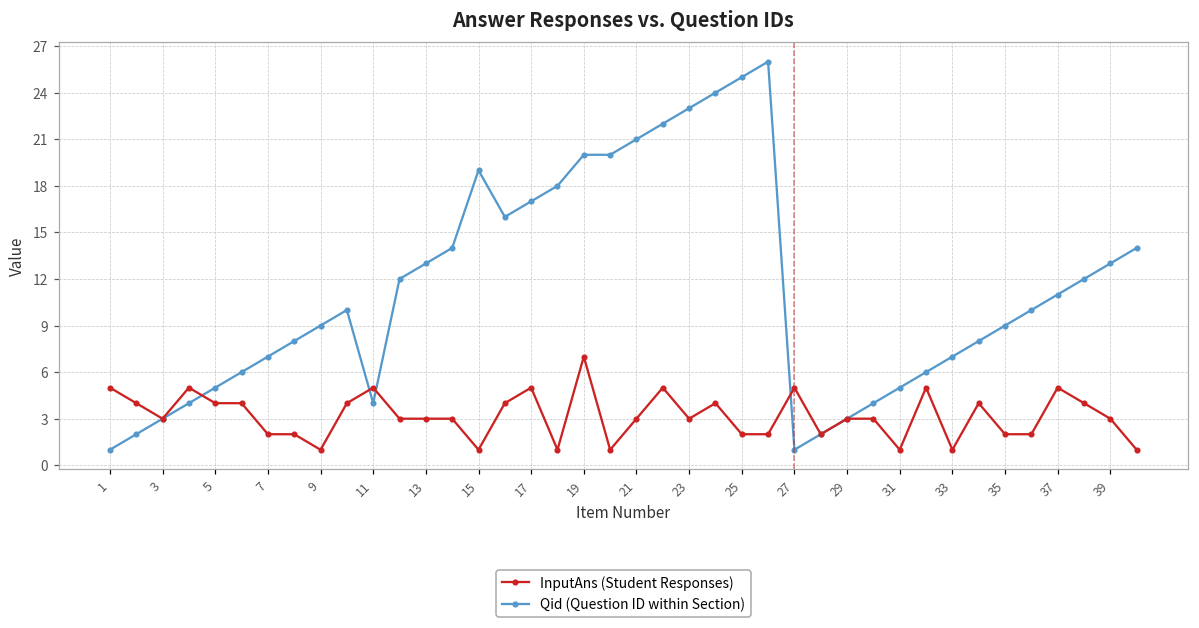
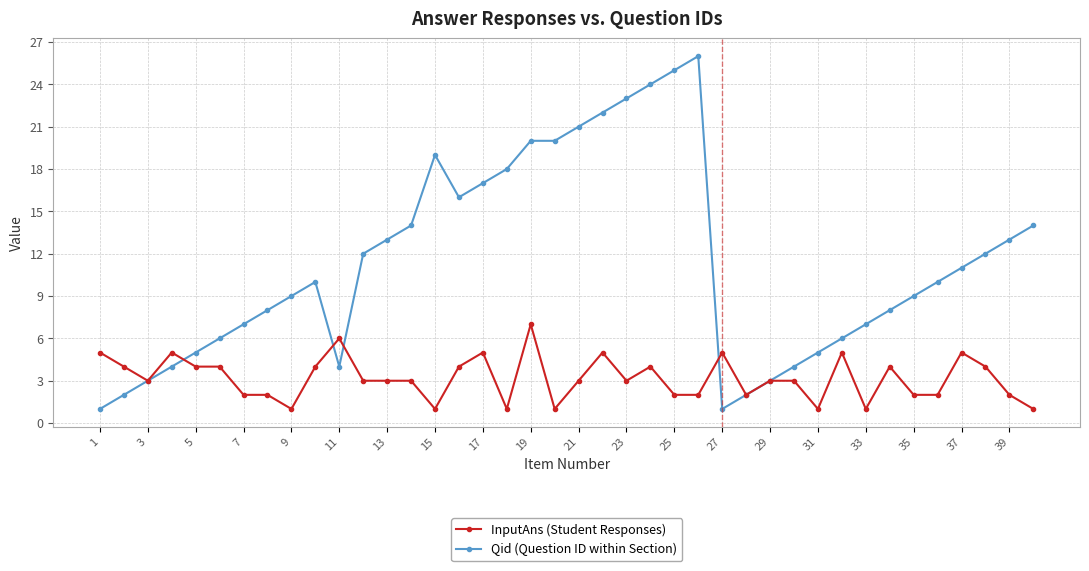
  {
    "InputAns (Student Responses)": {
      "1": 5,
      "5": 4,
      "7": 2,
      "9": 1,
-     "11": 5,
+     "11": 6,
      "13": 3,
      "15": 1,
      "17": 5,
      "19": 7,
      "21": 3,
      "23": 3,
      "25": 2,
      "27": 5,
      "31": 1,
      "33": 1,
      "35": 2,
      "37": 5,
-     "39": 3
+     "39": 2
    },
    "Qid (Question ID within Section)": {
      "1": 1,
      "5": 5,
      "7": 7,
      "9": 9,
      "11": 4,
      "13": 13,
      "15": 19,
      "17": 17,
      "19": 20,
      "21": 21,
      "23": 23,
      "25": 25,
      "27": 1,
      "31": 5,
      "33": 7,
      "35": 9,
      "37": 11,
      "39": 13
    }
  }
